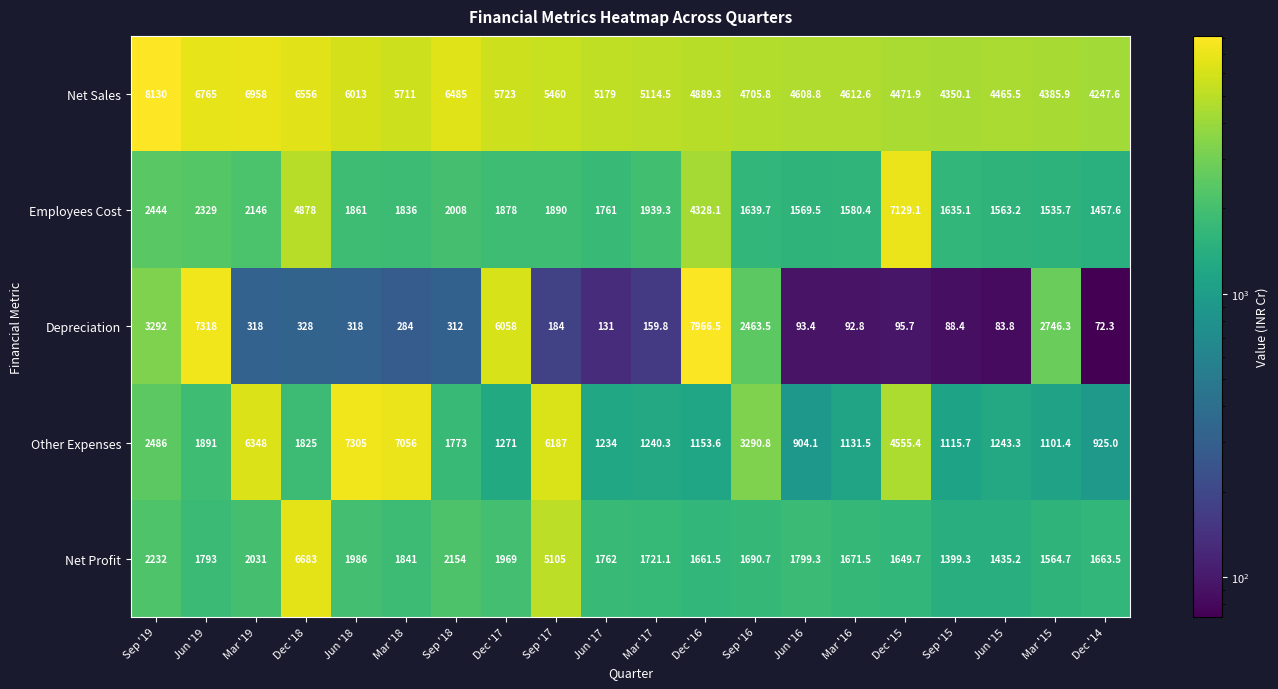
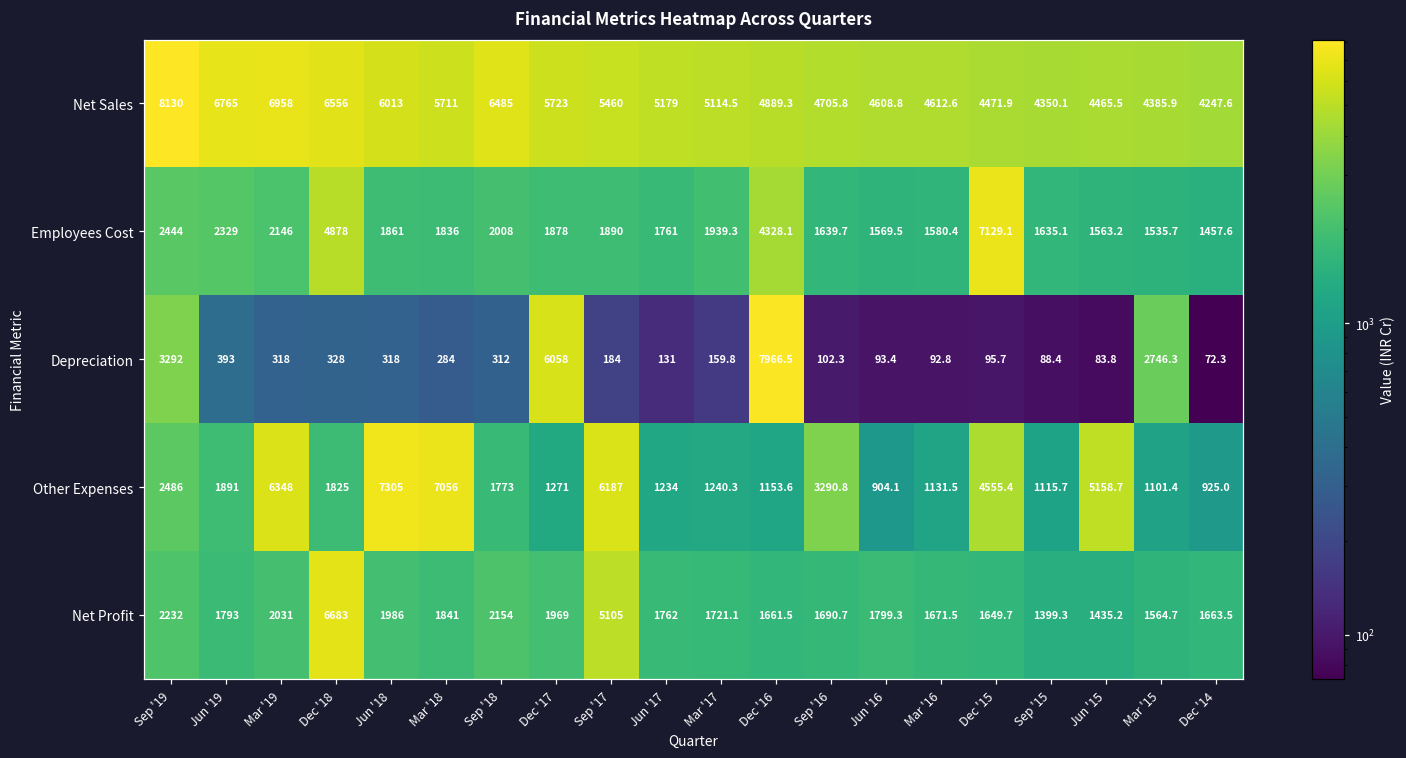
  {
    "Net Sales": {
      "Sep '19": 8130,
      "Jun '19": 6765,
      "Mar '19": 6958,
      "Dec '18": 6556,
      "Jun '18": 6013,
      "Mar '18": 5711,
      "Sep '18": 6485,
      "Dec '17": 5723,
      "Sep '17": 5460,
      "Jun '17": 5179,
      "Mar '17": 5114.5,
      "Dec '16": 4889.3,
      "Sep '16": 4705.8,
      "Jun '16": 4608.8,
      "Mar '16": 4612.6,
      "Dec '15": 4471.9,
      "Sep '15": 4350.1,
      "Jun '15": 4465.5,
      "Mar '15": 4385.9,
      "Dec '14": 4247.6
    },
    "Employees Cost": {
      "Sep '19": 2444,
      "Jun '19": 2329,
      "Mar '19": 2146,
      "Dec '18": 4878,
      "Jun '18": 1861,
      "Mar '18": 1836,
      "Sep '18": 2008,
      "Dec '17": 1878,
      "Sep '17": 1890,
      "Jun '17": 1761,
      "Mar '17": 1939.3,
      "Dec '16": 4328.1,
      "Sep '16": 1639.7,
      "Jun '16": 1569.5,
      "Mar '16": 1580.4,
      "Dec '15": 7129.1,
      "Sep '15": 1635.1,
      "Jun '15": 1563.2,
      "Mar '15": 1535.7,
      "Dec '14": 1457.6
    },
    "Depreciation": {
      "Sep '19": 3292,
-     "Jun '19": 7318,
+     "Jun '19": 393,
      "Mar '19": 318,
      "Dec '18": 328,
      "Jun '18": 318,
      "Mar '18": 284,
      "Sep '18": 312,
      "Dec '17": 6058,
      "Sep '17": 184,
      "Jun '17": 131,
      "Mar '17": 159.8,
      "Dec '16": 7966.5,
-     "Sep '16": 2463.5,
+     "Sep '16": 102.3,
      "Jun '16": 93.4,
      "Mar '16": 92.8,
      "Dec '15": 95.7,
      "Sep '15": 88.4,
      "Jun '15": 83.8,
      "Mar '15": 2746.3,
      "Dec '14": 72.3
    },
    "Other Expenses": {
      "Sep '19": 2486,
      "Jun '19": 1891,
      "Mar '19": 6348,
      "Dec '18": 1825,
      "Jun '18": 7305,
      "Mar '18": 7056,
      "Sep '18": 1773,
      "Dec '17": 1271,
      "Sep '17": 6187,
      "Jun '17": 1234,
      "Mar '17": 1240.3,
      "Dec '16": 1153.6,
      "Sep '16": 3290.8,
      "Jun '16": 904.1,
      "Mar '16": 1131.5,
      "Dec '15": 4555.4,
      "Sep '15": 1115.7,
-     "Jun '15": 1243.3,
+     "Jun '15": 5158.7,
      "Mar '15": 1101.4,
      "Dec '14": 925.0
    },
    "Net Profit": {
      "Sep '19": 2232,
      "Jun '19": 1793,
      "Mar '19": 2031,
      "Dec '18": 6683,
      "Jun '18": 1986,
      "Mar '18": 1841,
      "Sep '18": 2154,
      "Dec '17": 1969,
      "Sep '17": 5105,
      "Jun '17": 1762,
      "Mar '17": 1721.1,
      "Dec '16": 1661.5,
      "Sep '16": 1690.7,
      "Jun '16": 1799.3,
      "Mar '16": 1671.5,
      "Dec '15": 1649.7,
      "Sep '15": 1399.3,
      "Jun '15": 1435.2,
      "Mar '15": 1564.7,
      "Dec '14": 1663.5
    }
  }
